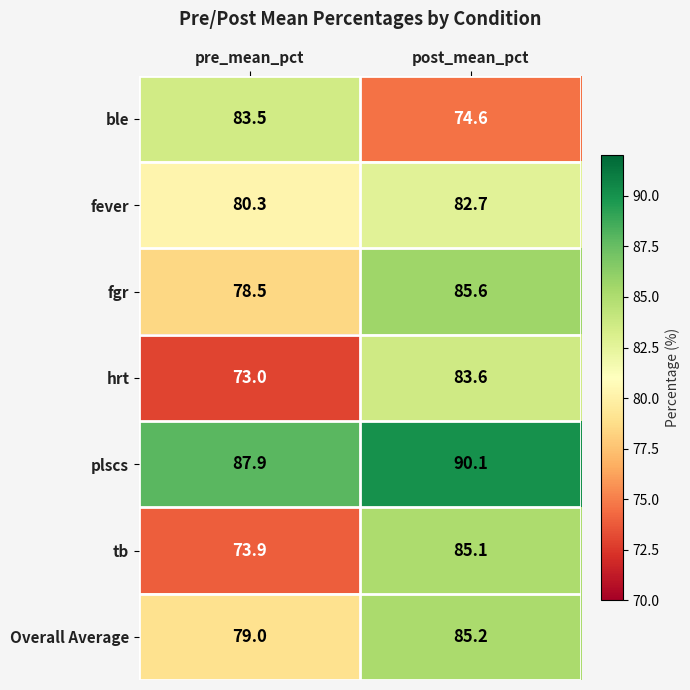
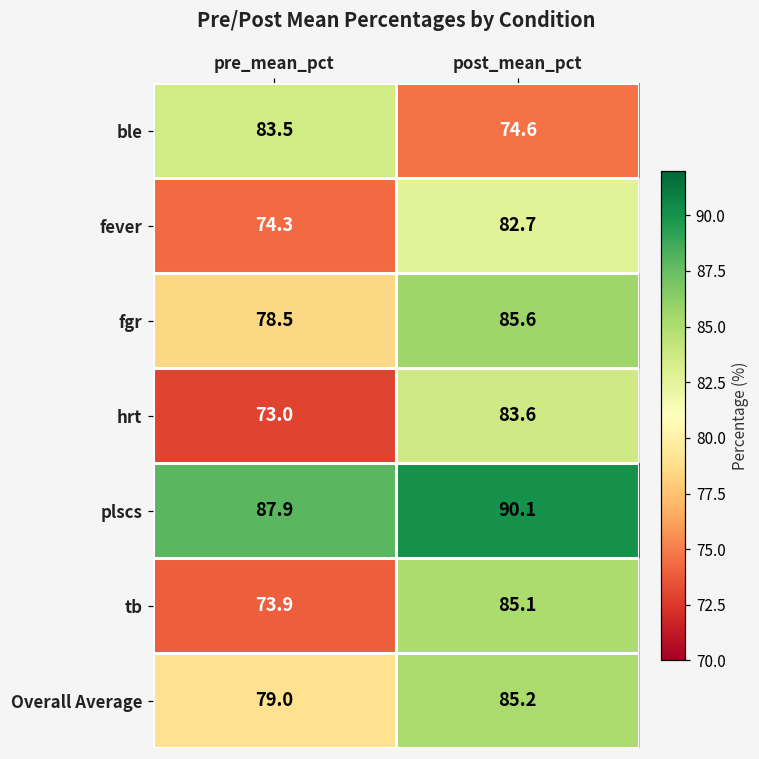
  {
    "ble": {
      "pre_mean_pct": 83.5,
      "post_mean_pct": 74.6
    },
    "fever": {
-     "pre_mean_pct": 80.3,
+     "pre_mean_pct": 74.3,
      "post_mean_pct": 82.7
    },
    "fgr": {
      "pre_mean_pct": 78.5,
      "post_mean_pct": 85.6
    },
    "hrt": {
      "pre_mean_pct": 73.0,
      "post_mean_pct": 83.6
    },
    "plscs": {
      "pre_mean_pct": 87.9,
      "post_mean_pct": 90.1
    },
    "tb": {
      "pre_mean_pct": 73.9,
      "post_mean_pct": 85.1
    },
    "Overall Average": {
      "pre_mean_pct": 79.0,
      "post_mean_pct": 85.2
    }
  }
